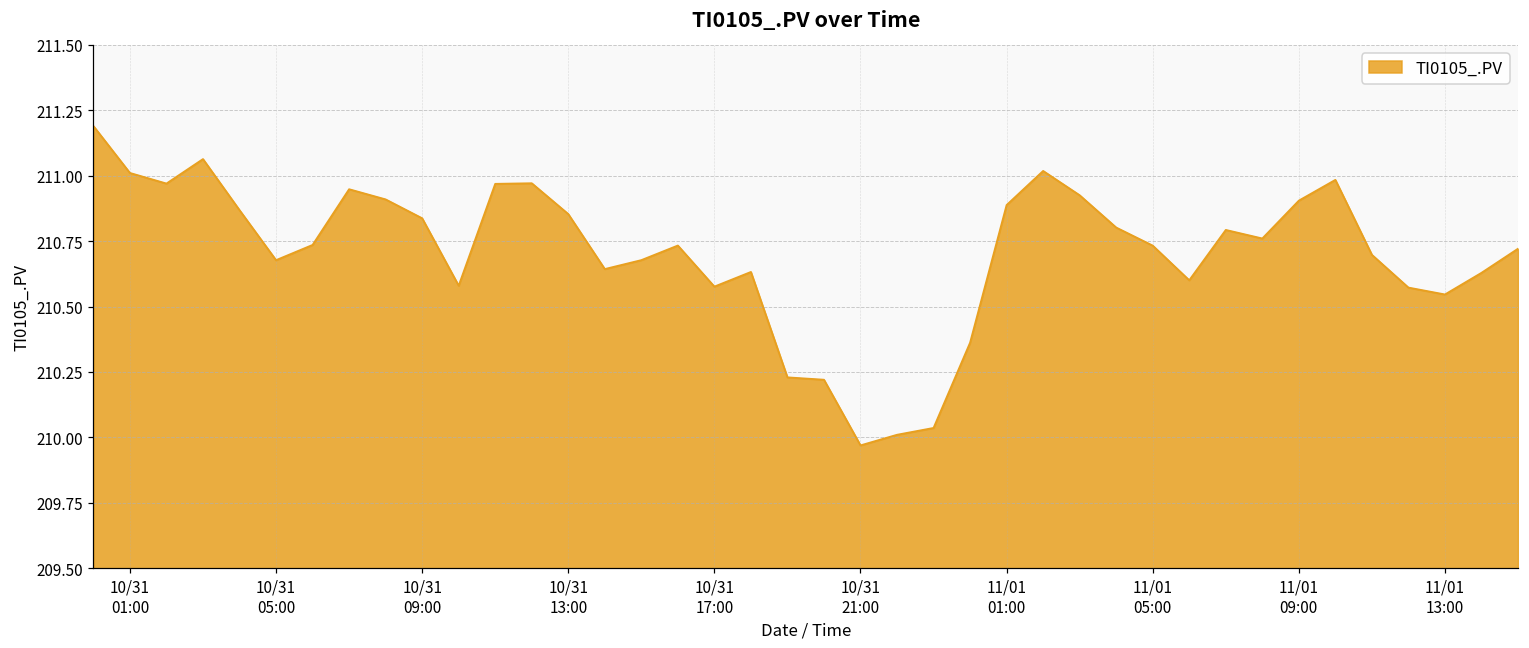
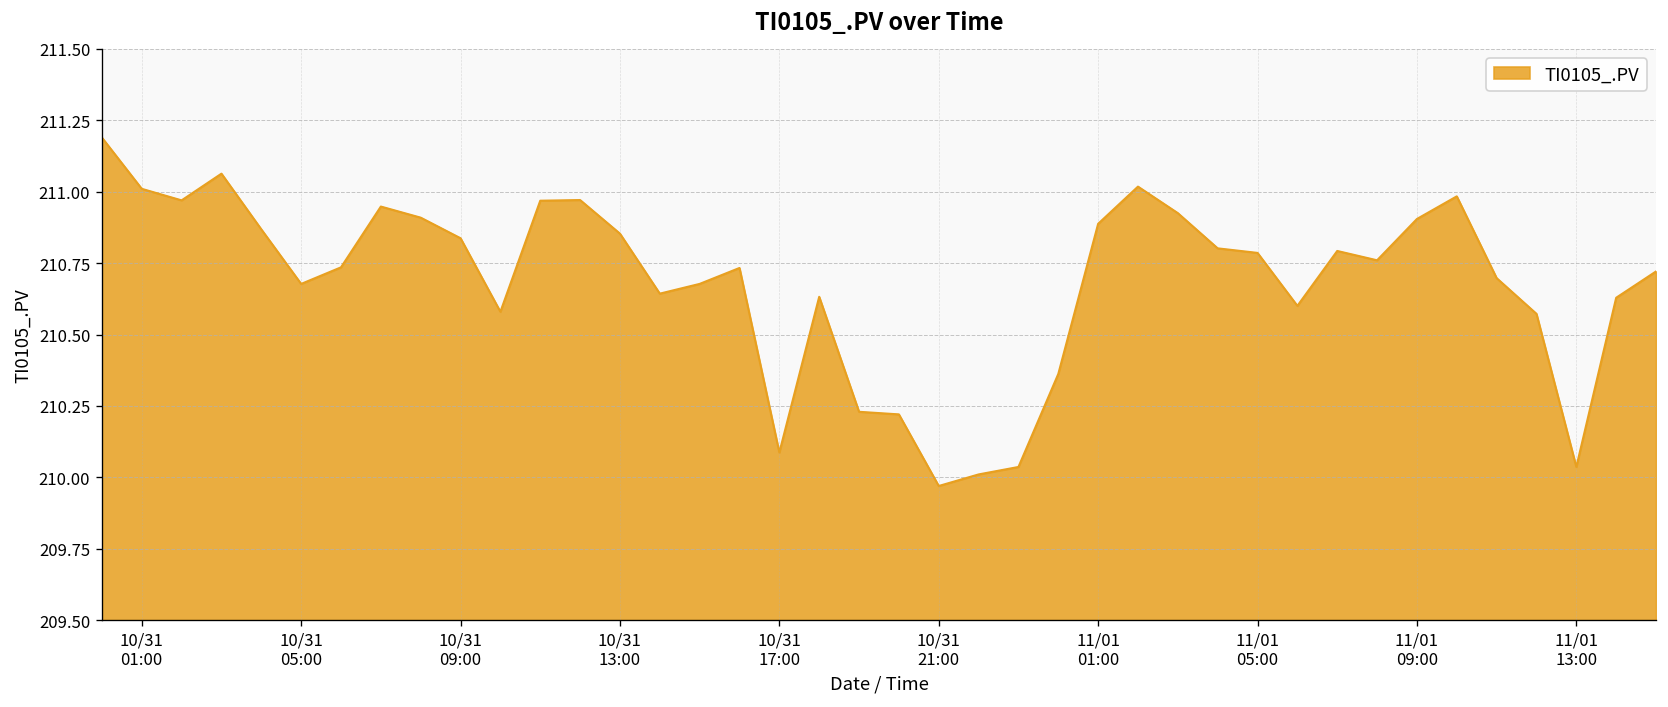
  {
    "10/31 01:00": 211.01,
    "10/31 05:00": 210.68,
    "10/31 09:00": 210.84,
    "10/31 13:00": 210.85,
-   "10/31 17:00": 210.58,
+   "10/31 17:00": 210.09,
    "10/31 21:00": 209.97,
    "11/01 01:00": 210.89,
-   "11/01 05:00": 210.73,
+   "11/01 05:00": 210.79,
    "11/01 09:00": 210.90,
-   "11/01 13:00": 210.55
+   "11/01 13:00": 210.04
  }
